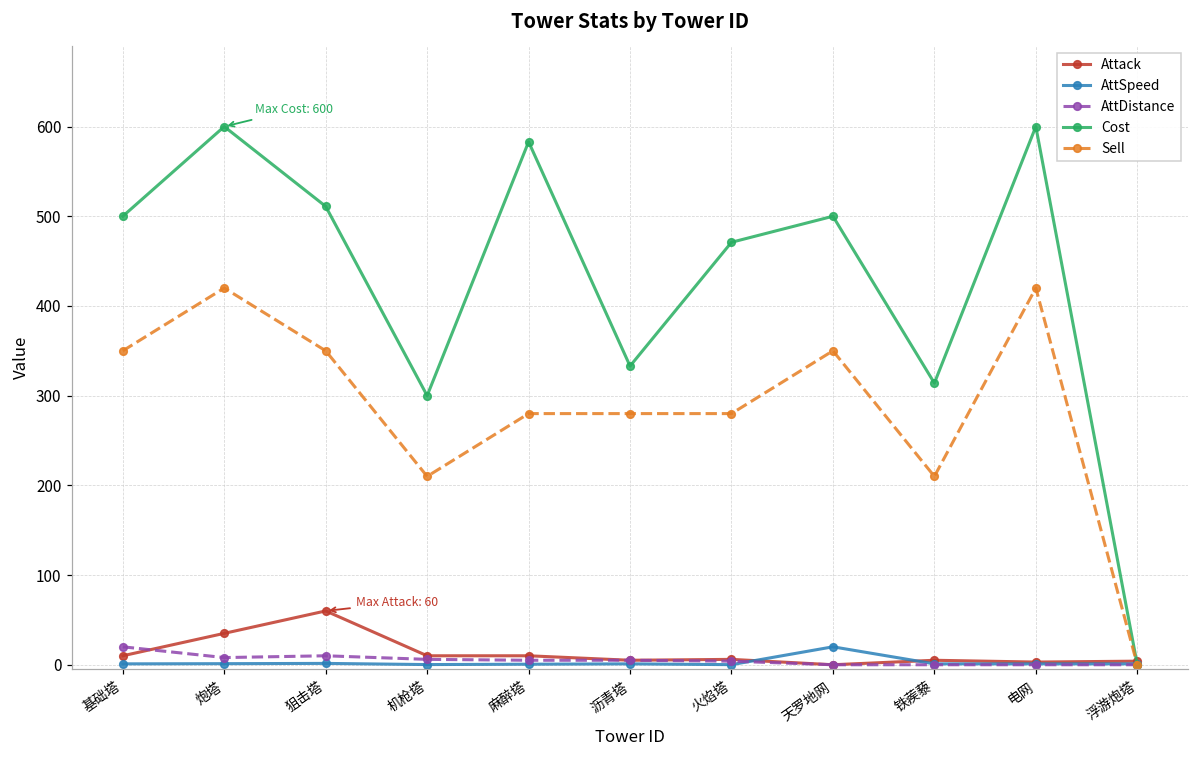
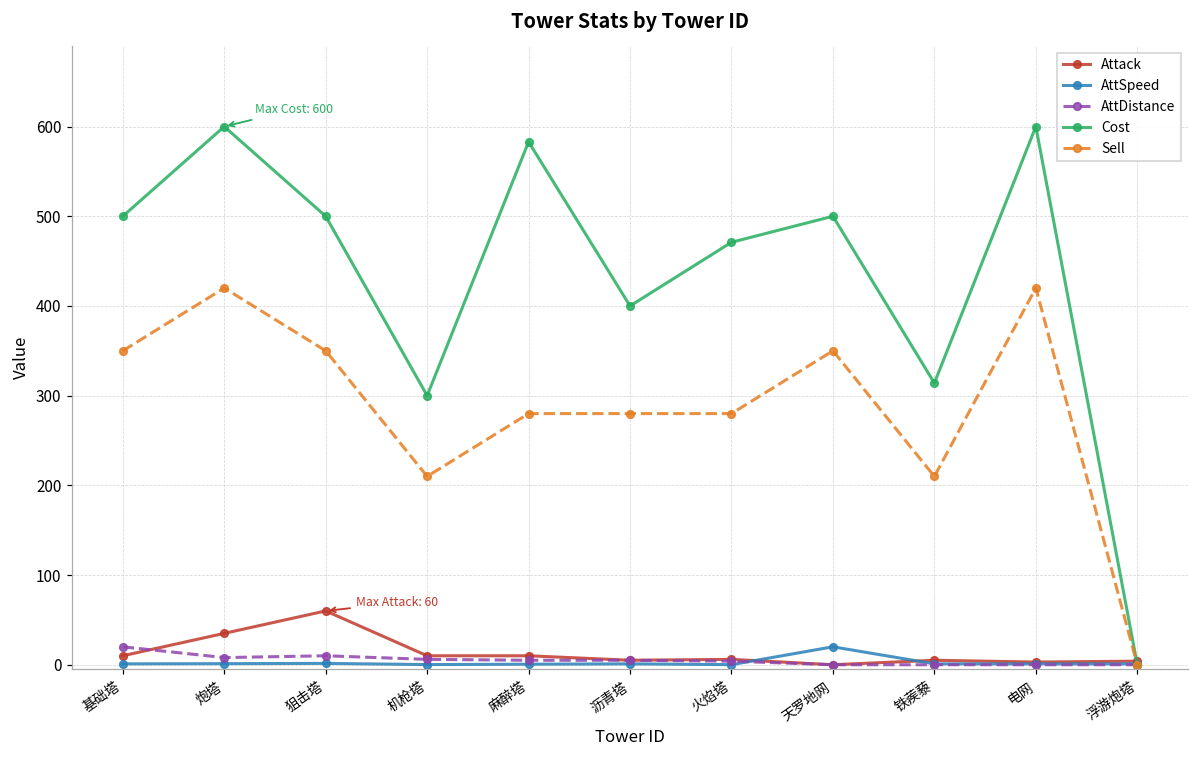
  {
    "Attack": {
      "狙击塔": 60
    },
    "AttSpeed": {
      "基础塔": 0,
      "炮塔": 0,
      "狙击塔": 0,
      "机枪塔": 0,
      "麻醉塔": 0,
      "沥青塔": 0,
      "火焰塔": 0,
      "天罗地网": 20
    },
    "AttDistance": {
      "基础塔": 20,
      "炮塔": 10,
      "狙击塔": 10,
      "机枪塔": 10,
      "麻醉塔": 10
    },
    "Cost": {
      "基础塔": 500,
-     "狙击塔": 510,
+     "狙击塔": 500,
      "机枪塔": 300,
      "麻醉塔": 580,
-     "沥青塔": 330,
+     "沥青塔": 400,
      "火焰塔": 470,
      "天罗地网": 500,
      "铁蒺藜": 310,
      "电网": 600
    },
    "Sell": {
      "基础塔": 350,
      "炮塔": 420,
      "狙击塔": 350,
      "机枪塔": 210,
      "麻醉塔": 280,
      "沥青塔": 280,
      "火焰塔": 280,
      "天罗地网": 350,
      "铁蒺藜": 210,
      "电网": 420
    }
  }
